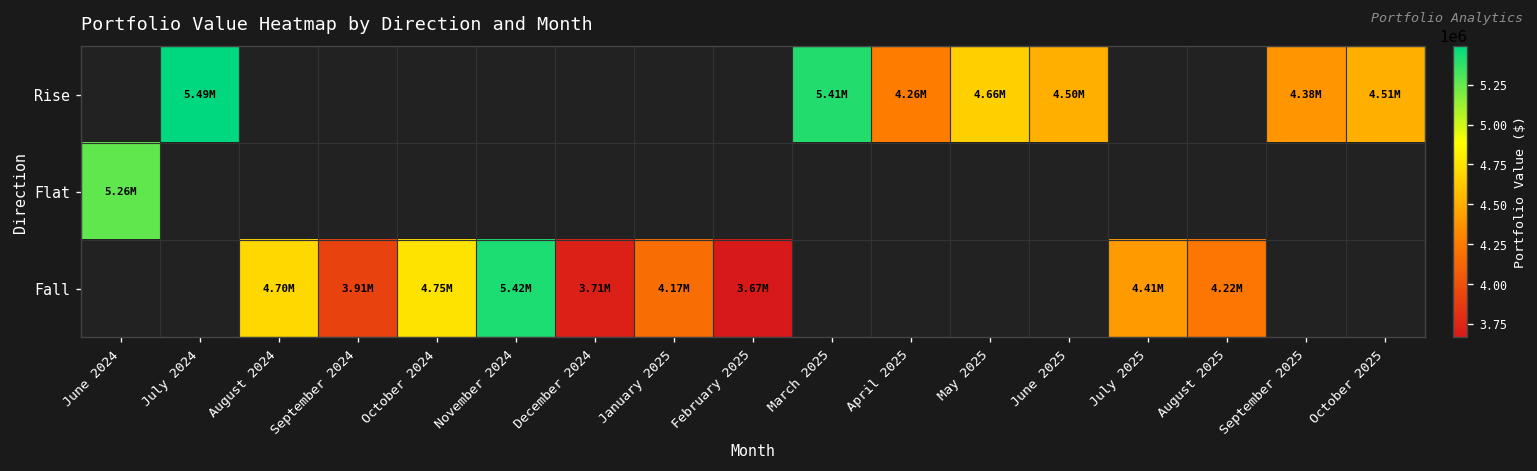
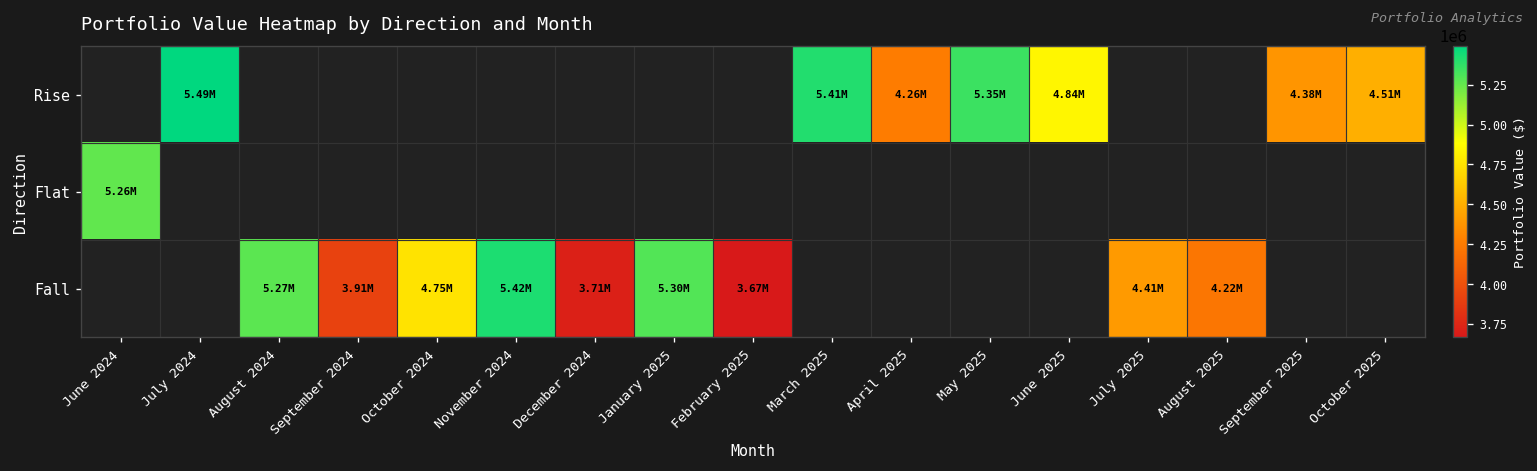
  {
    "Rise": {
      "July 2024": "5.49M",
      "March 2025": "5.41M",
      "April 2025": "4.26M",
-     "May 2025": "4.66M",
-     "June 2025": "4.50M",
+     "May 2025": "5.35M",
+     "June 2025": "4.84M",
      "September 2025": "4.38M",
      "October 2025": "4.51M"
    },
    "Flat": {
      "June 2024": "5.26M"
    },
    "Fall": {
-     "August 2024": "4.70M",
+     "August 2024": "5.27M",
      "September 2024": "3.91M",
      "October 2024": "4.75M",
      "November 2024": "5.42M",
      "December 2024": "3.71M",
-     "January 2025": "4.17M",
+     "January 2025": "5.30M",
      "February 2025": "3.67M",
      "July 2025": "4.41M",
      "August 2025": "4.22M"
    }
  }
